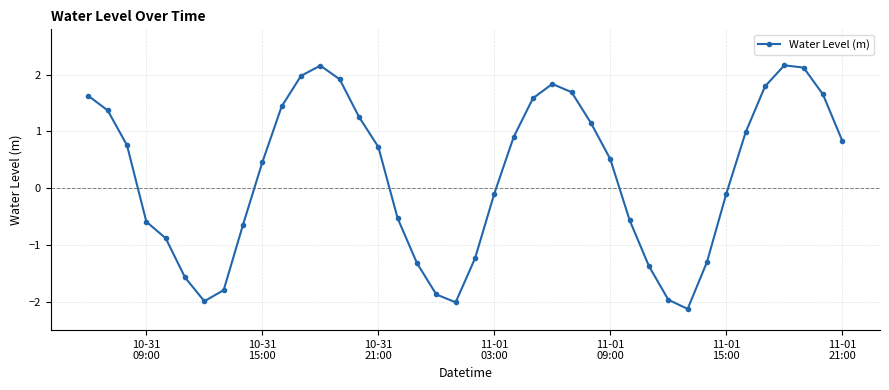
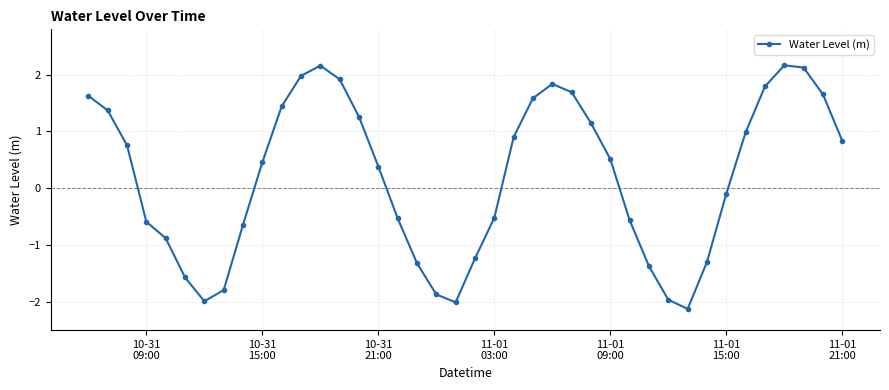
  {
    "10-31 09:00": -0.6,
    "10-31 15:00": 0.5,
-   "10-31 21:00": 0.7,
-   "11-01 03:00": -0.1,
+   "10-31 21:00": 0.4,
+   "11-01 03:00": -0.5,
    "11-01 09:00": 0.5,
    "11-01 15:00": -0.1,
    "11-01 21:00": 0.8
  }
